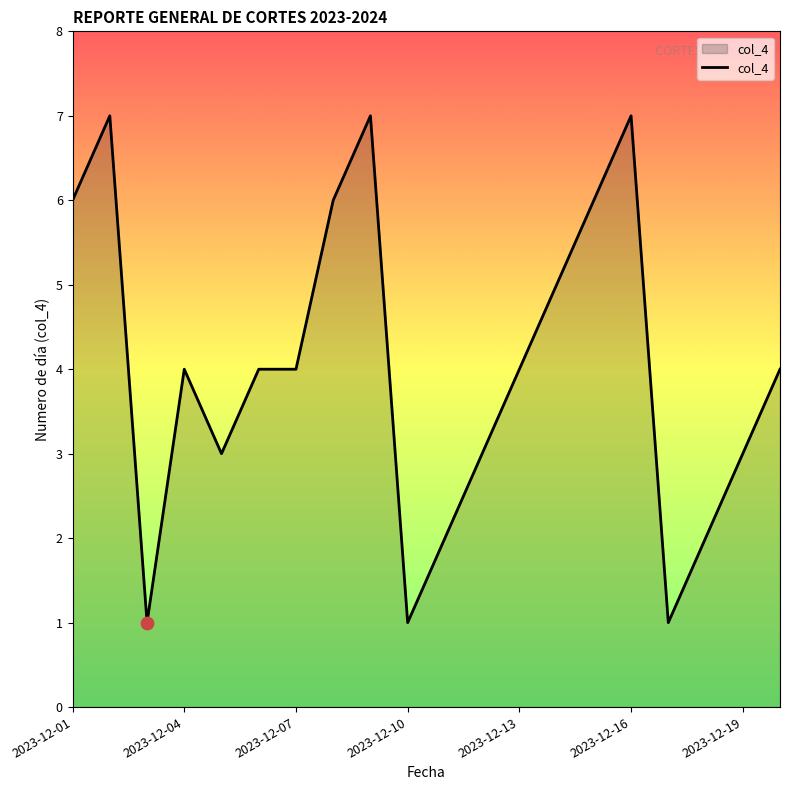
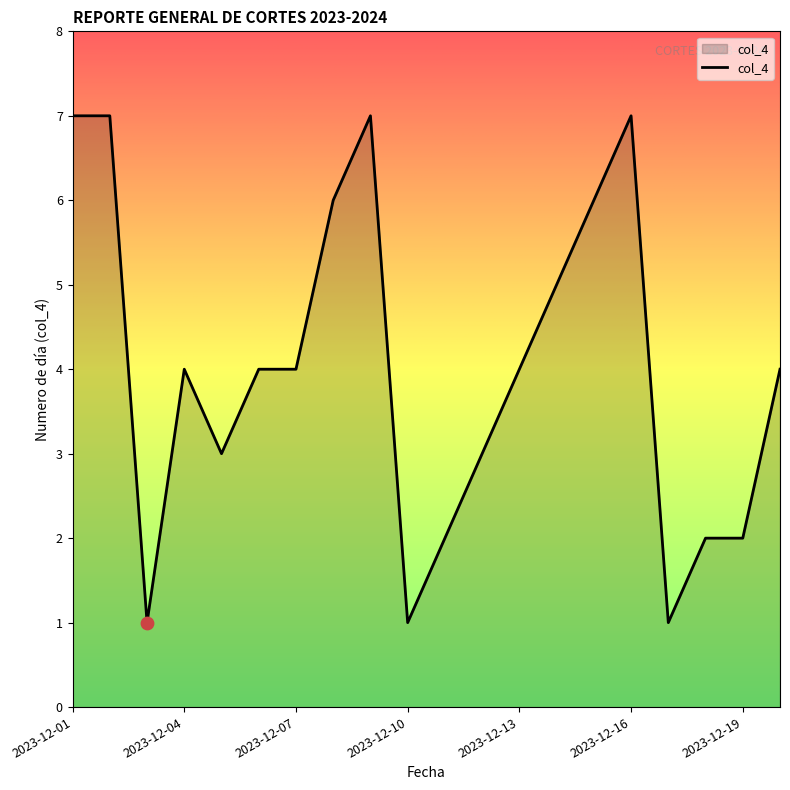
  {
    "col_4": {
-     "2023-12-01": 6,
+     "2023-12-01": 7,
      "2023-12-04": 4,
      "2023-12-07": 4,
      "2023-12-10": 1,
      "2023-12-13": 4,
      "2023-12-16": 7,
-     "2023-12-19": 3
+     "2023-12-19": 2
    }
  }
